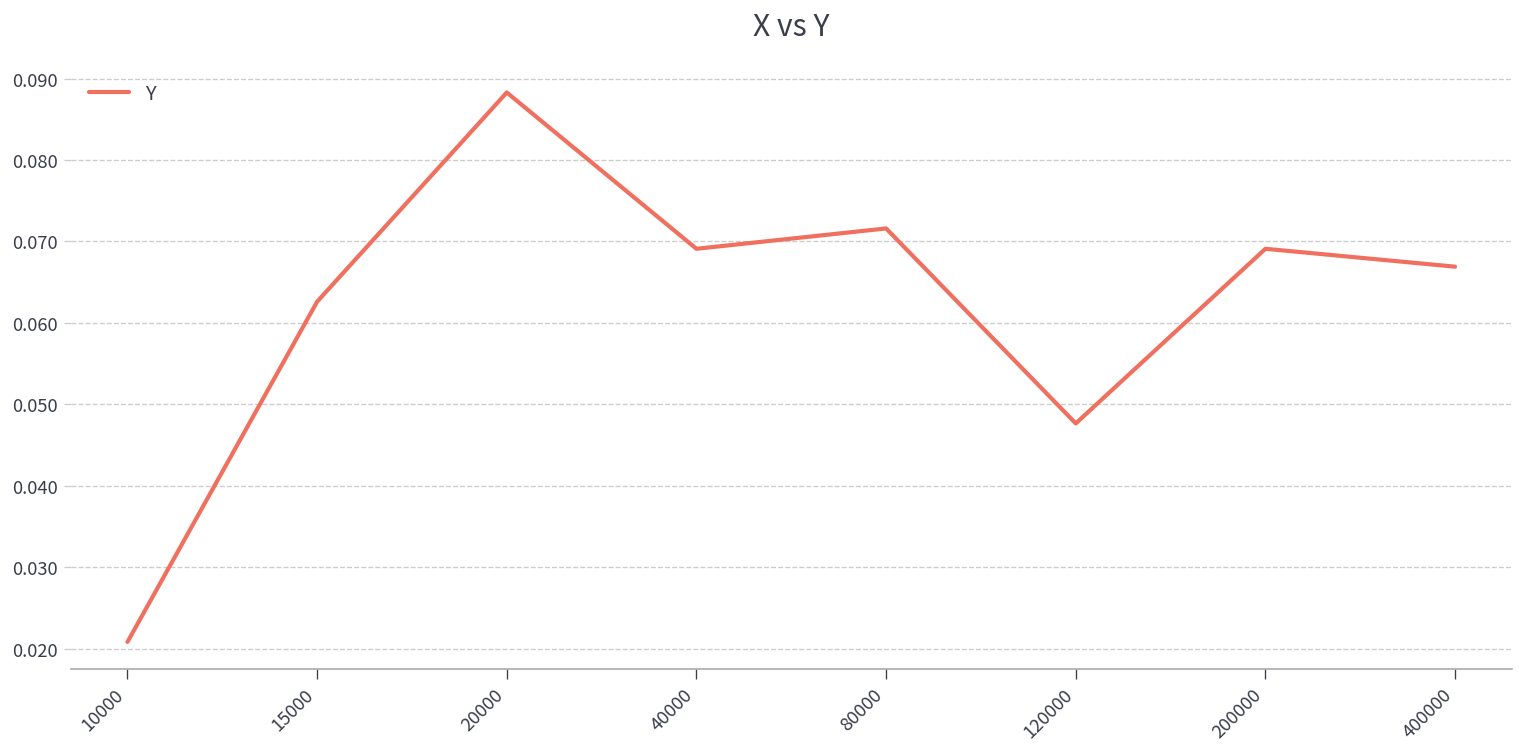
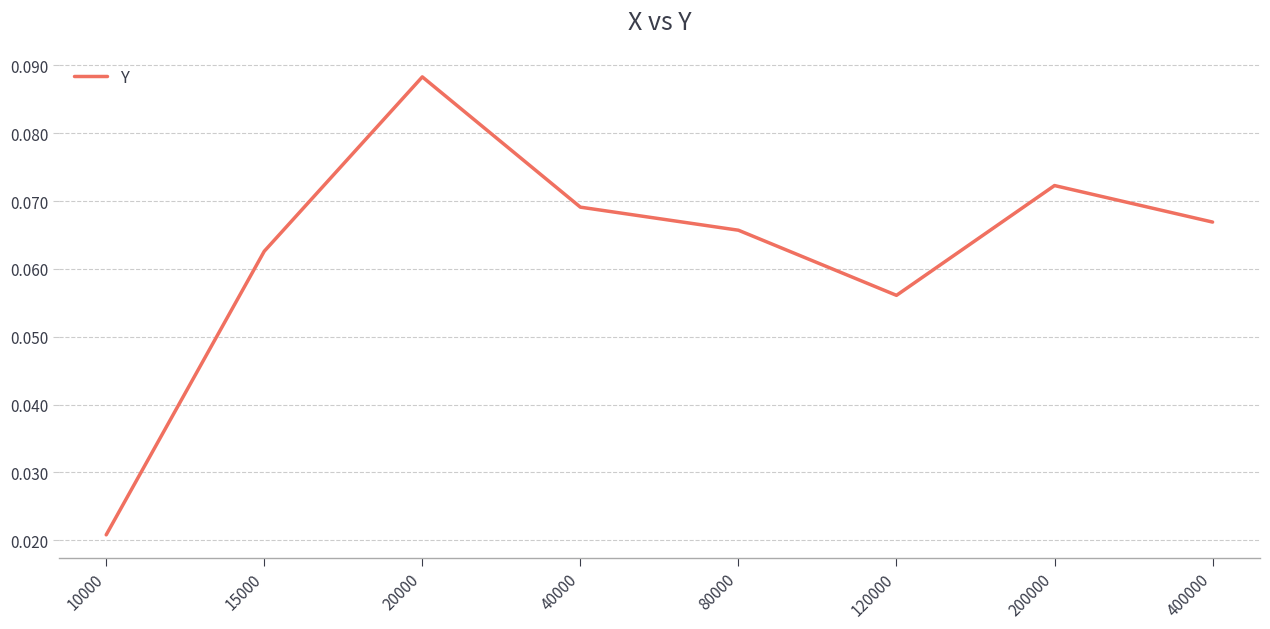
  {
    "10000": 0.021,
    "15000": 0.063,
    "20000": 0.088,
    "40000": 0.069,
-   "80000": 0.072,
-   "120000": 0.048,
-   "200000": 0.069,
+   "80000": 0.066,
+   "120000": 0.056,
+   "200000": 0.072,
    "400000": 0.067
  }
